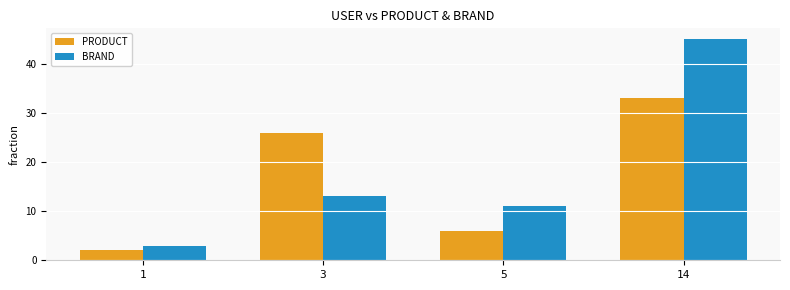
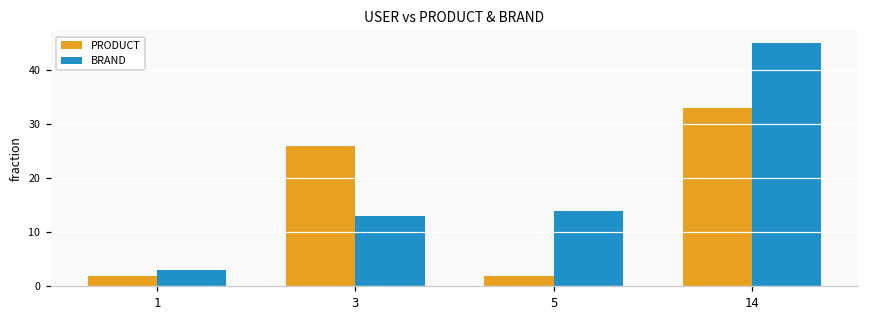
  {
    "PRODUCT": {
      "1": 2,
      "3": 26,
-     "5": 6,
+     "5": 2,
      "14": 33
    },
    "BRAND": {
      "1": 3,
      "3": 13,
-     "5": 11,
+     "5": 14,
      "14": 45
    }
  }
